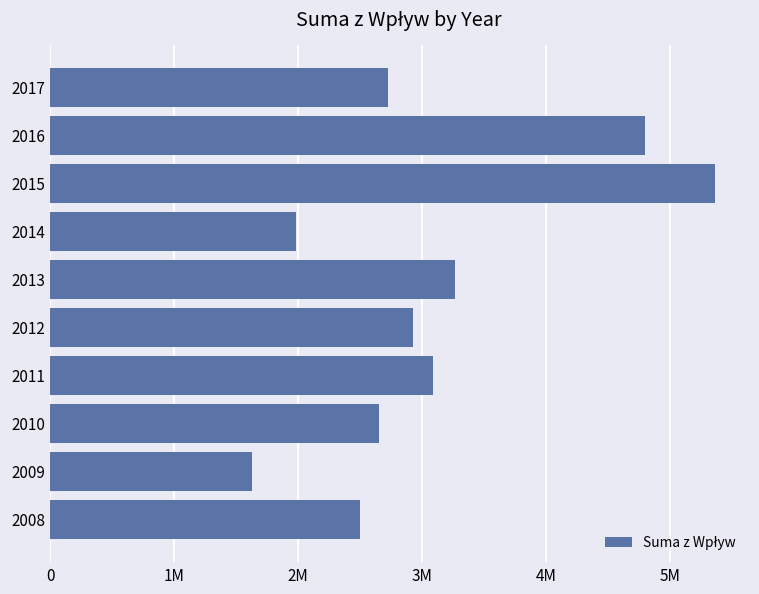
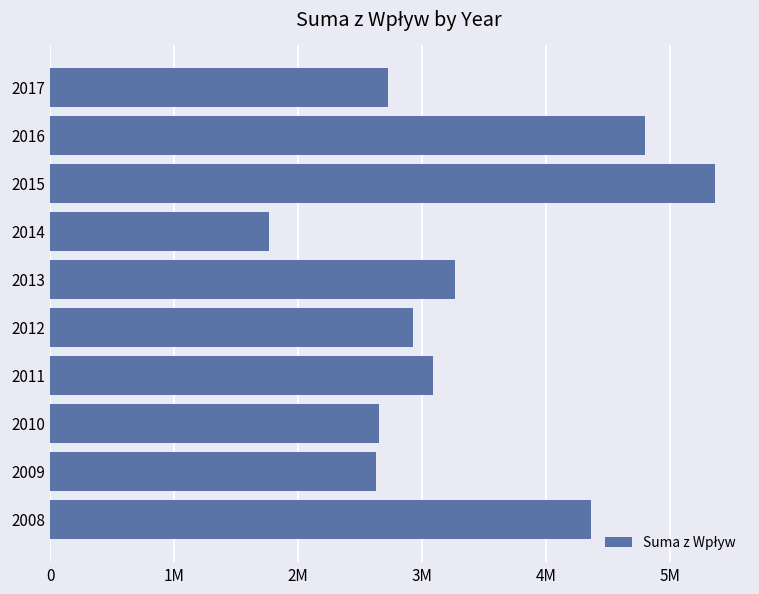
  {
    "2017": 2730000,
    "2016": 4800000,
    "2015": 5360000,
-   "2014": 1980000,
+   "2014": 1770000,
    "2013": 3270000,
    "2012": 2920000,
    "2011": 3090000,
    "2010": 2650000,
-   "2009": 1630000,
-   "2008": 2500000
+   "2009": 2630000,
+   "2008": 4370000
  }
